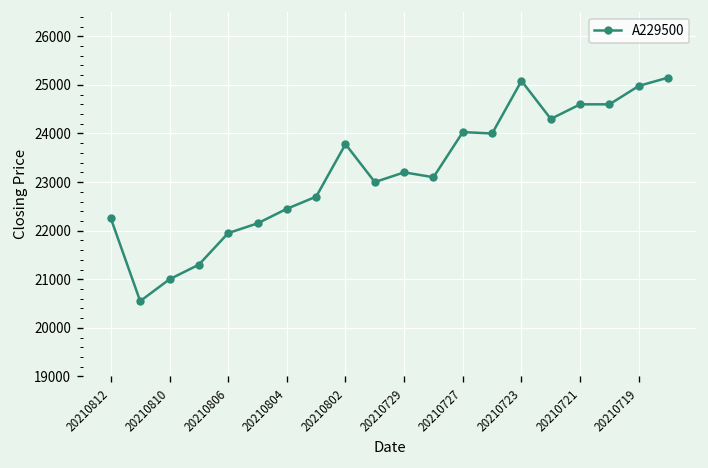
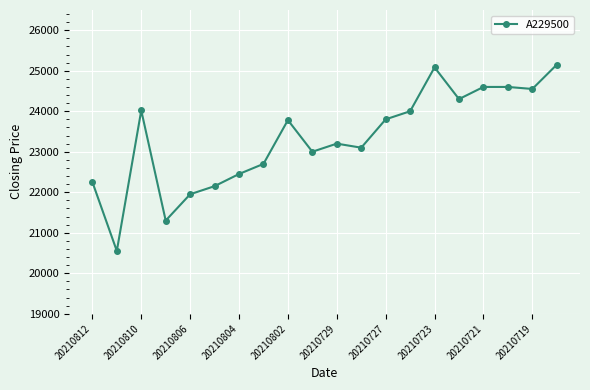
  {
    "20210812": 22300,
-   "20210810": 21000,
+   "20210810": 24000,
    "20210806": 22000,
    "20210804": 22500,
    "20210802": 23800,
    "20210729": 23200,
-   "20210727": 24000,
+   "20210727": 23800,
    "20210723": 25100,
    "20210721": 24600,
-   "20210719": 25000
+   "20210719": 24600
  }
